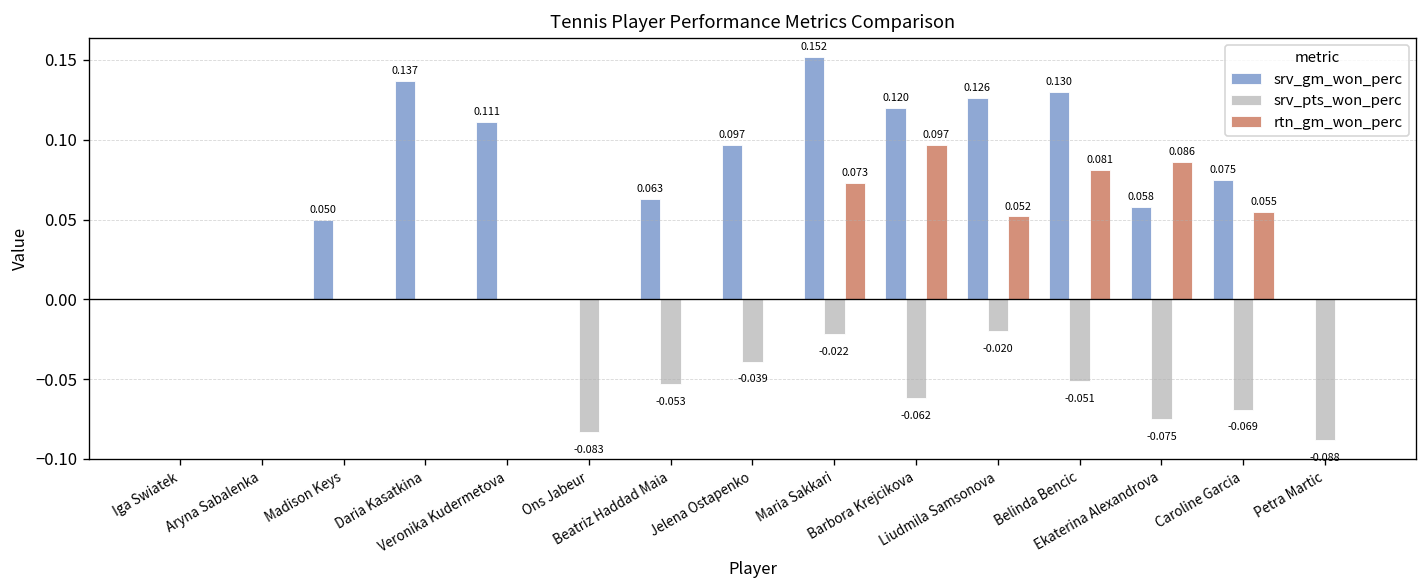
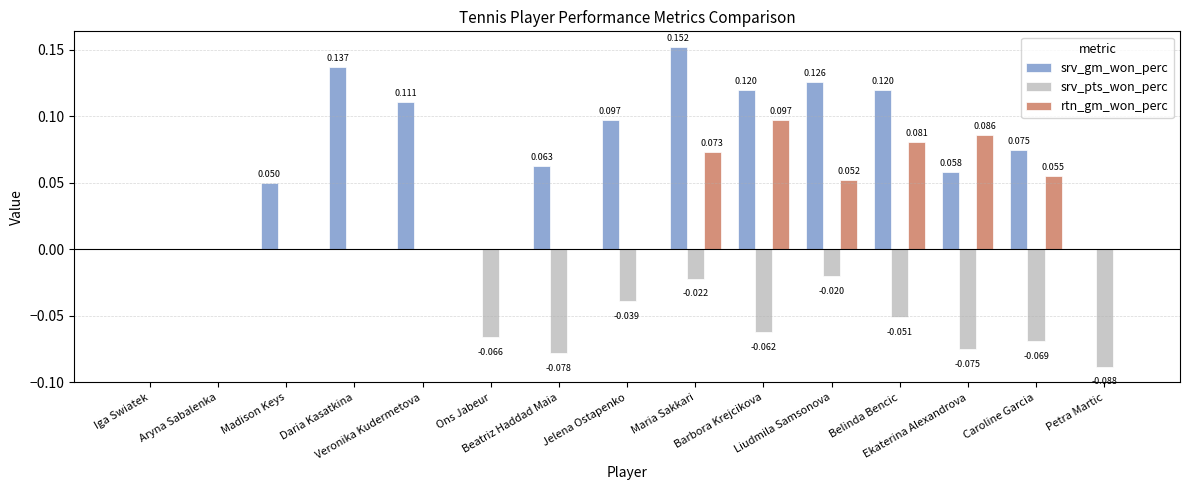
  {
    "srv_gm_won_perc": {
      "Madison Keys": 0.050,
      "Daria Kasatkina": 0.137,
      "Veronika Kudermetova": 0.111,
      "Beatriz Haddad Maia": 0.063,
      "Jelena Ostapenko": 0.097,
      "Maria Sakkari": 0.152,
      "Barbora Krejcikova": 0.120,
      "Liudmila Samsonova": 0.126,
-     "Belinda Bencic": 0.130,
+     "Belinda Bencic": 0.120,
      "Ekaterina Alexandrova": 0.058,
      "Caroline Garcia": 0.075
    },
    "srv_pts_won_perc": {
-     "Ons Jabeur": -0.083,
-     "Beatriz Haddad Maia": -0.053,
+     "Ons Jabeur": -0.066,
+     "Beatriz Haddad Maia": -0.078,
      "Jelena Ostapenko": -0.039,
      "Maria Sakkari": -0.022,
      "Barbora Krejcikova": -0.062,
      "Liudmila Samsonova": -0.020,
      "Belinda Bencic": -0.051,
      "Ekaterina Alexandrova": -0.075,
      "Caroline Garcia": -0.069,
      "Petra Martic": -0.088
    },
    "rtn_gm_won_perc": {
      "Maria Sakkari": 0.073,
      "Barbora Krejcikova": 0.097,
      "Liudmila Samsonova": 0.052,
      "Belinda Bencic": 0.081,
      "Ekaterina Alexandrova": 0.086,
      "Caroline Garcia": 0.055
    }
  }
